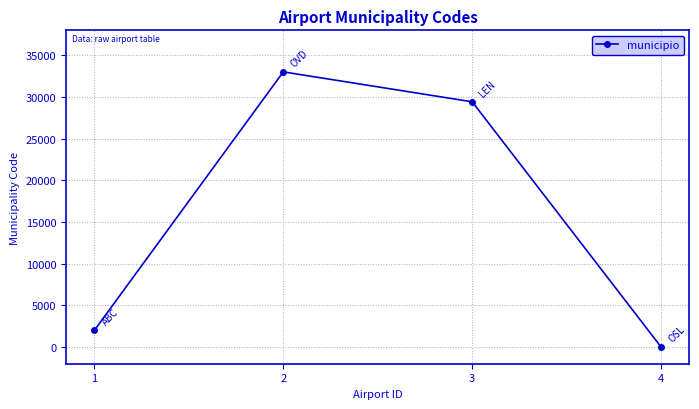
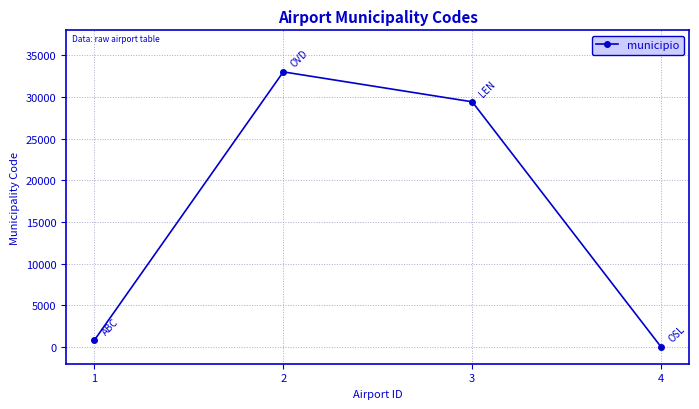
  {
-   "1": 2000,
+   "1": 1000,
    "2": 33000,
    "3": 29000,
    "4": 0
  }
